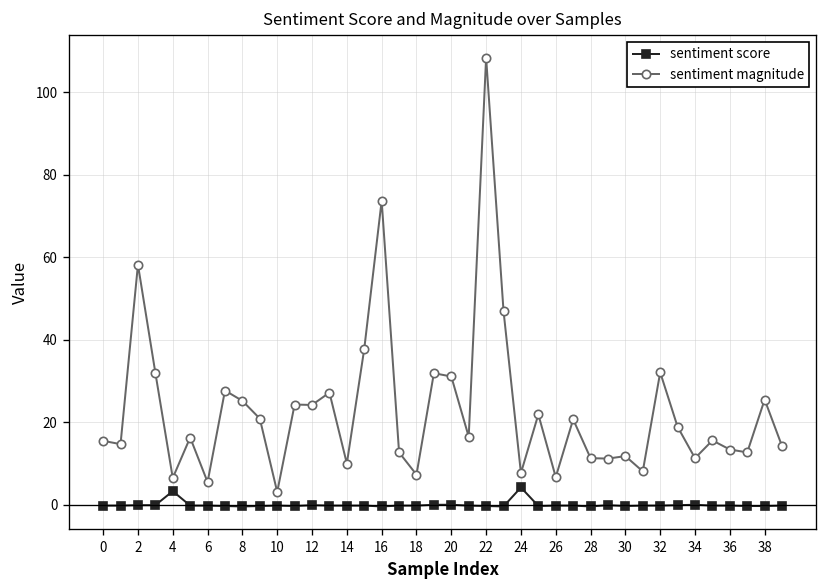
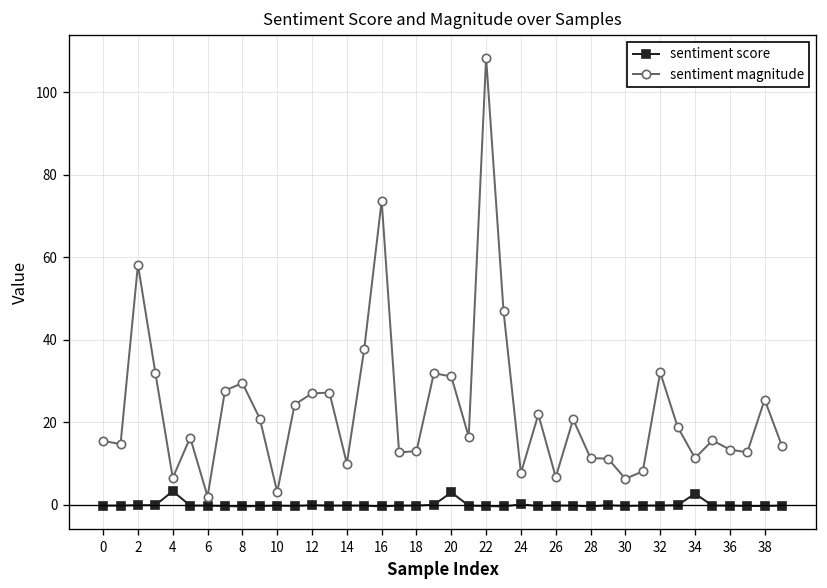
  {
    "sentiment score": {
      "0": 0,
      "2": 0,
      "4": 3,
      "6": 0,
      "8": 0,
      "10": 0,
      "12": 0,
      "14": 0,
      "16": 0,
      "18": 0,
-     "20": 0,
+     "20": 3,
      "22": 0,
-     "24": 4,
+     "24": 0,
      "26": 0,
      "28": 0,
      "30": 0,
      "32": 0,
-     "34": 0,
+     "34": 3,
      "36": 0,
      "38": 0
    },
    "sentiment magnitude": {
      "0": 16,
      "2": 58,
      "4": 7,
-     "6": 6,
-     "8": 25,
+     "6": 2,
+     "8": 30,
      "10": 3,
-     "12": 24,
+     "12": 27,
      "14": 10,
      "16": 74,
-     "18": 7,
+     "18": 13,
      "20": 31,
      "22": 108,
      "24": 8,
      "26": 7,
      "28": 11,
-     "30": 12,
+     "30": 6,
      "32": 32,
      "34": 11,
      "36": 13,
      "38": 26
    }
  }
